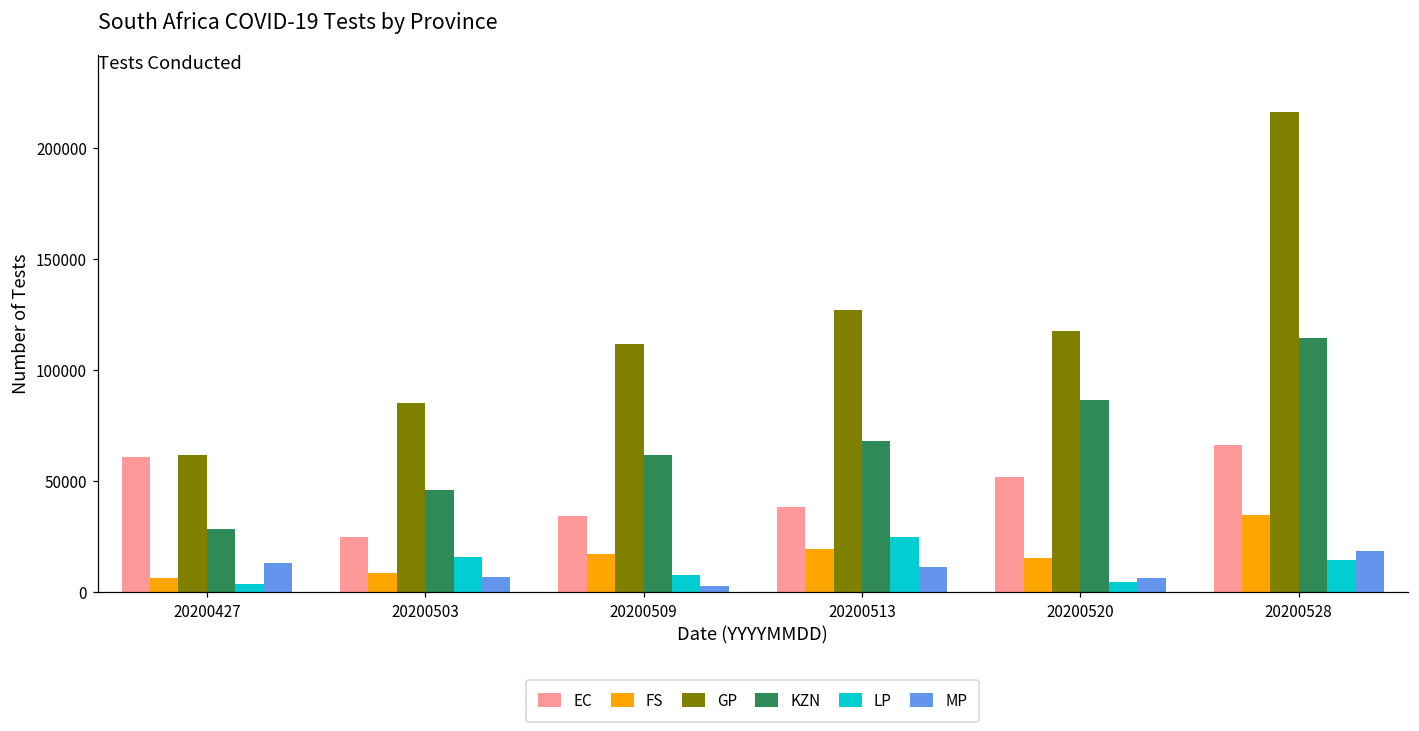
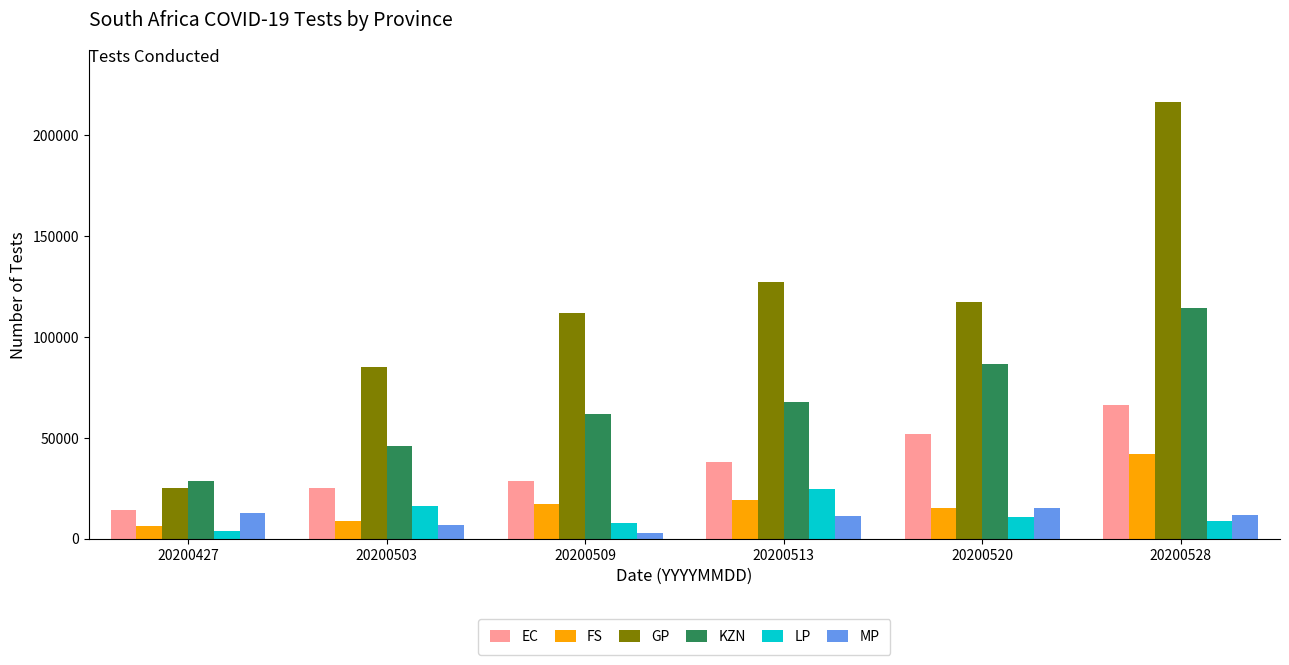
  {
    "EC": {
-     "20200427": 61000,
+     "20200427": 14000,
      "20200503": 25000,
-     "20200509": 34000,
+     "20200509": 28000,
      "20200513": 38000,
      "20200520": 52000,
      "20200528": 66000
    },
    "FS": {
      "20200427": 6000,
      "20200503": 9000,
      "20200509": 17000,
      "20200513": 19000,
      "20200520": 15000,
-     "20200528": 35000
+     "20200528": 42000
    },
    "GP": {
-     "20200427": 62000,
+     "20200427": 25000,
      "20200503": 85000,
      "20200509": 112000,
      "20200513": 127000,
      "20200520": 117000,
      "20200528": 216000
    },
    "KZN": {
      "20200427": 28000,
      "20200503": 46000,
      "20200509": 62000,
      "20200513": 68000,
      "20200520": 86000,
      "20200528": 114000
    },
    "LP": {
      "20200427": 4000,
      "20200503": 16000,
      "20200509": 8000,
      "20200513": 25000,
-     "20200520": 4000,
-     "20200528": 14000
+     "20200520": 11000,
+     "20200528": 8000
    },
    "MP": {
      "20200427": 13000,
      "20200503": 7000,
      "20200509": 3000,
      "20200513": 11000,
-     "20200520": 6000,
-     "20200528": 19000
+     "20200520": 15000,
+     "20200528": 12000
    }
  }
